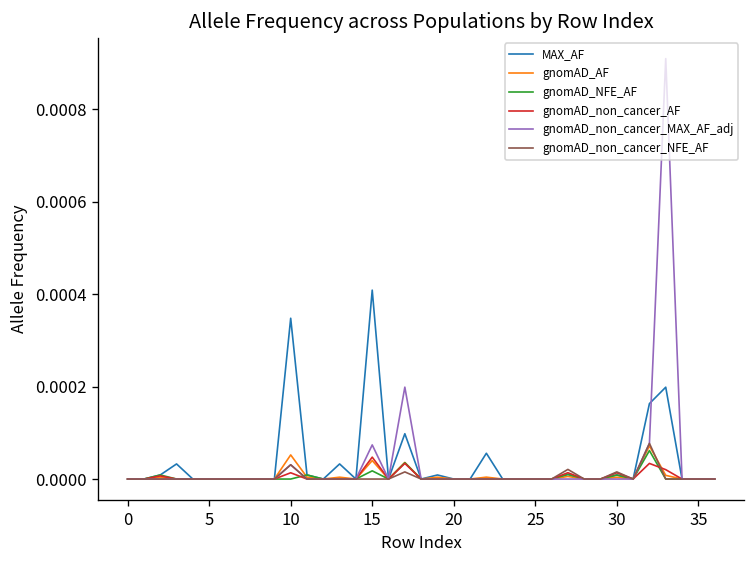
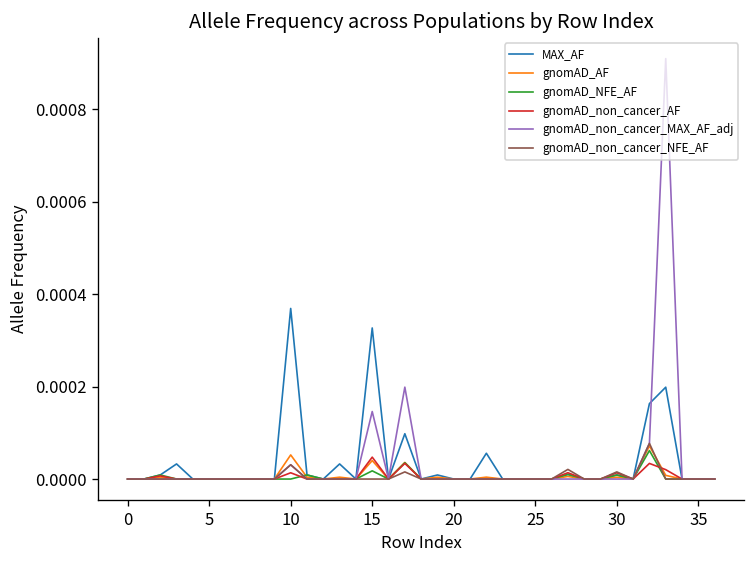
  {
    "MAX_AF": {
-     "10": 0.00035,
-     "15": 0.00041
+     "10": 0.00037,
+     "15": 0.00033
    },
    "gnomAD_AF": {
      "10": 0.00005,
      "15": 0.00004
    },
    "gnomAD_NFE_AF": {
      "10": 0.00000,
      "15": 0.00002
    },
    "gnomAD_non_cancer_AF": {
      "10": 0.00001,
      "15": 0.00005
    },
    "gnomAD_non_cancer_MAX_AF_adj": {
-     "15": 0.00007
+     "15": 0.00015
    },
    "gnomAD_non_cancer_NFE_AF": {
      "15": 0.00000
    }
  }
